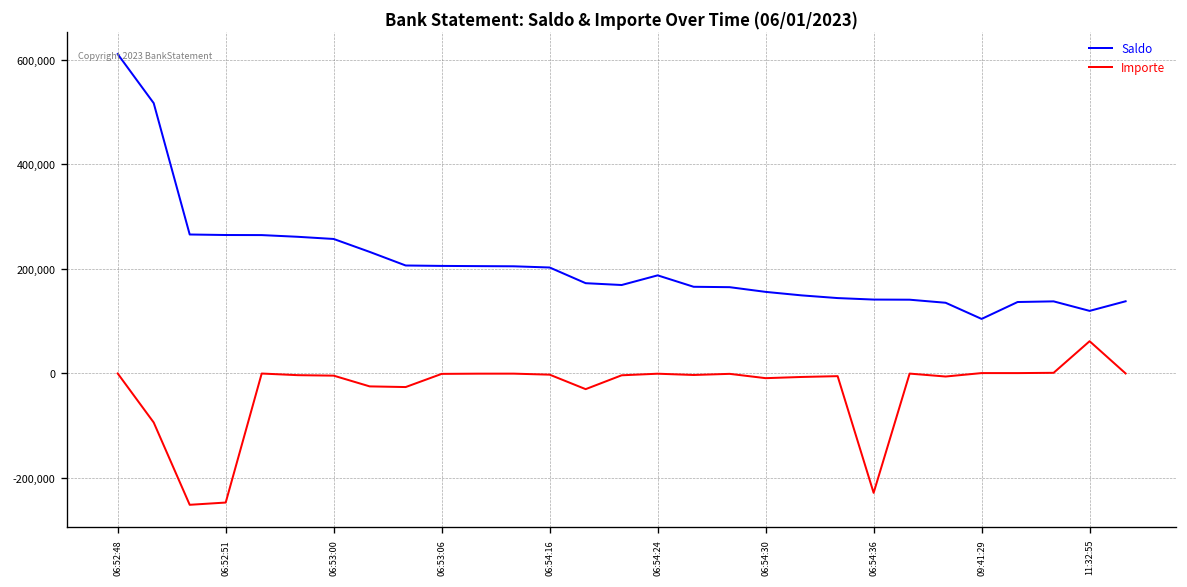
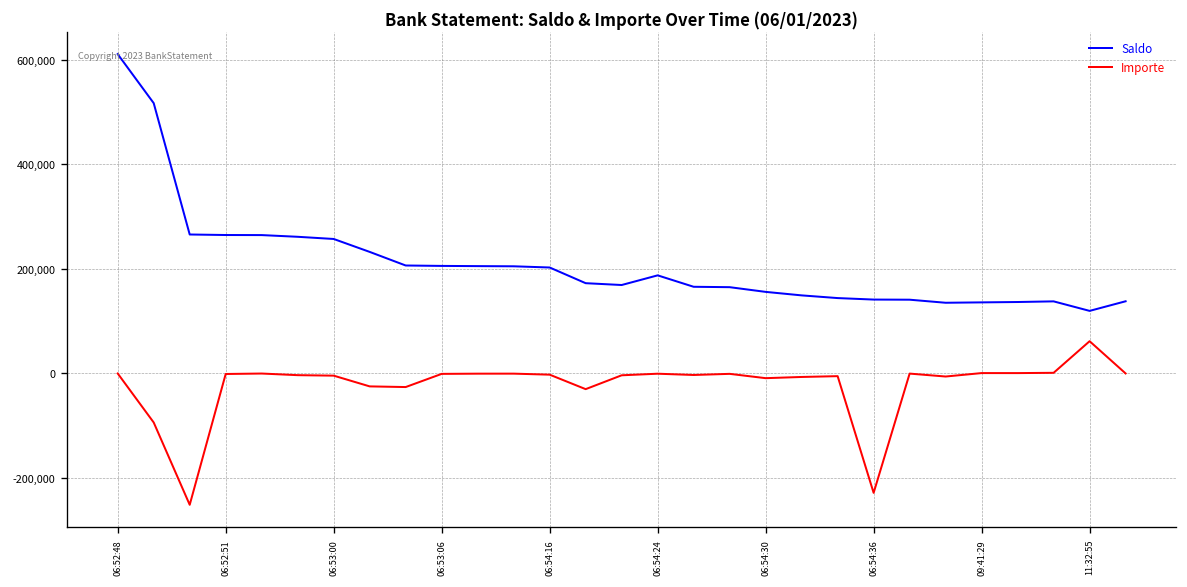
  {
    "Saldo": {
      "06:52:51": "260,000",
      "06:53:00": "260,000",
      "06:53:06": "210,000",
      "06:54:16": "200,000",
      "06:54:24": "190,000",
      "06:54:30": "160,000",
      "06:54:36": "140,000",
-     "09:41:29": "100,000",
+     "09:41:29": "140,000",
      "11:32:55": "120,000"
    },
    "Importe": {
      "06:52:48": "0",
-     "06:52:51": "-250,000",
+     "06:52:51": "0",
      "06:53:00": "0",
      "06:53:06": "0",
      "06:54:16": "0",
      "06:54:24": "0",
      "06:54:30": "-10,000",
      "06:54:36": "-230,000",
      "09:41:29": "0",
      "11:32:55": "60,000"
    }
  }
